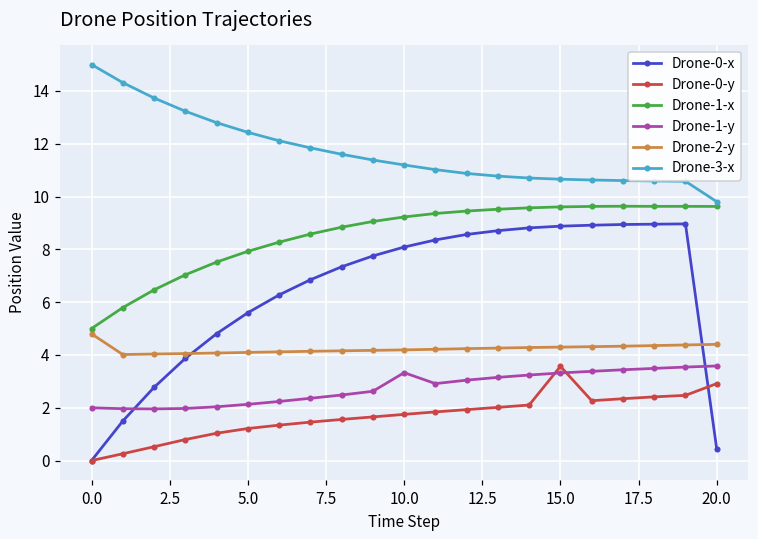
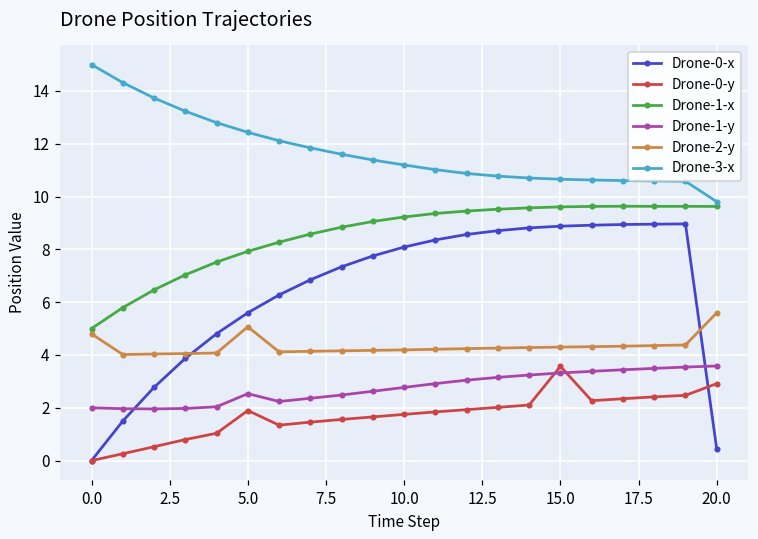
  {
    "Drone-0-x": {
      "5.0": 5.6,
      "10.0": 8.1,
      "15.0": 8.9,
      "20.0": 0.4
    },
    "Drone-0-y": {
-     "5.0": 1.2,
+     "5.0": 1.9,
      "10.0": 1.8,
      "15.0": 3.6,
      "20.0": 2.9
    },
    "Drone-1-x": {
      "0.0": 5.0,
      "5.0": 7.9,
      "10.0": 9.2,
      "15.0": 9.6,
      "20.0": 9.6
    },
    "Drone-1-y": {
      "0.0": 2.0,
-     "5.0": 2.1,
-     "10.0": 3.3,
+     "5.0": 2.5,
+     "10.0": 2.8,
      "15.0": 3.3,
      "20.0": 3.6
    },
    "Drone-2-y": {
      "0.0": 4.8,
-     "5.0": 4.1,
+     "5.0": 5.1,
      "10.0": 4.2,
      "15.0": 4.3,
-     "20.0": 4.4
+     "20.0": 5.6
    },
    "Drone-3-x": {
      "0.0": 15.0,
      "5.0": 12.4,
      "10.0": 11.2,
      "15.0": 10.7,
      "20.0": 9.8
    }
  }
